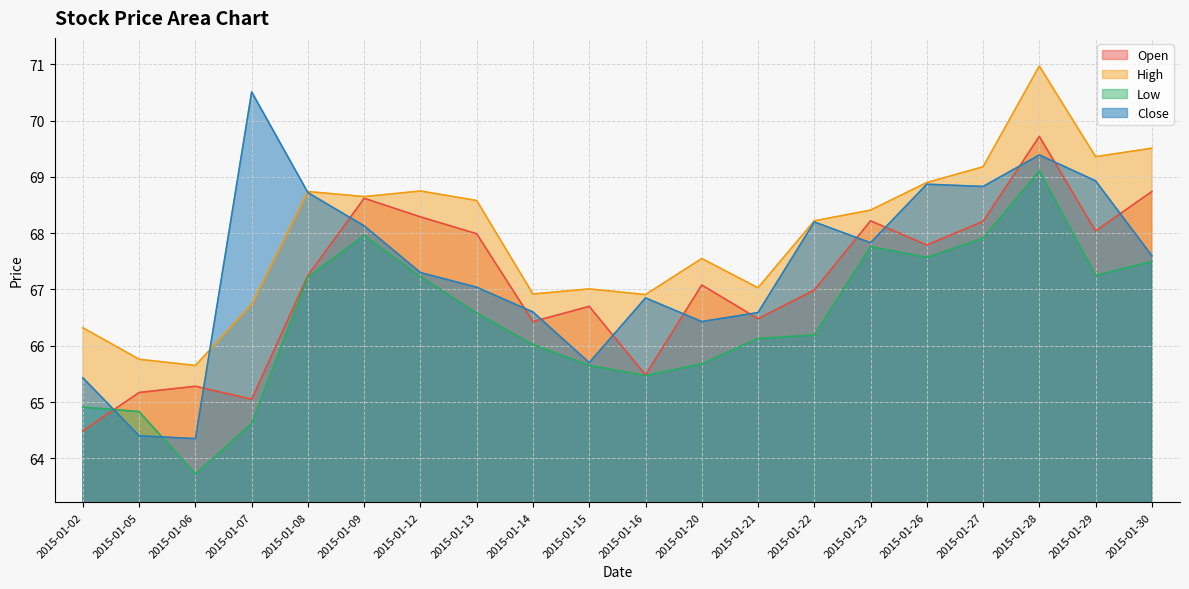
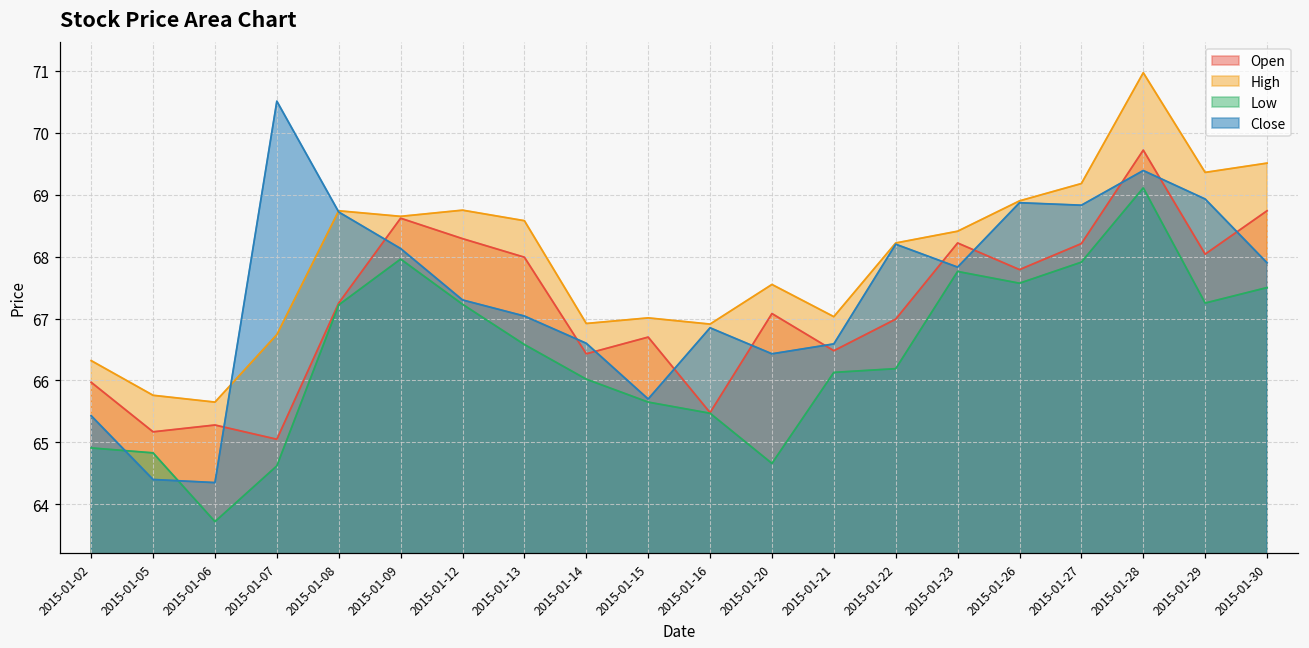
  {
    "Open": {
-     "2015-01-02": 64.5,
+     "2015-01-02": 66.0,
      "2015-01-05": 65.2,
      "2015-01-06": 65.3,
      "2015-01-07": 65.1,
      "2015-01-12": 68.3,
      "2015-01-13": 68.0,
      "2015-01-14": 66.4,
      "2015-01-15": 66.7,
      "2015-01-20": 67.1,
      "2015-01-21": 66.5,
      "2015-01-22": 67.0,
      "2015-01-23": 68.2,
      "2015-01-26": 67.8,
      "2015-01-27": 68.2,
      "2015-01-28": 69.7,
      "2015-01-29": 68.0,
      "2015-01-30": 68.7
    },
    "High": {
      "2015-01-02": 66.3,
      "2015-01-05": 65.8,
      "2015-01-06": 65.7,
      "2015-01-07": 66.7,
      "2015-01-12": 68.8,
      "2015-01-13": 68.6,
      "2015-01-14": 66.9,
      "2015-01-15": 67.0,
      "2015-01-16": 66.9,
      "2015-01-20": 67.6,
      "2015-01-21": 67.0,
      "2015-01-23": 68.4,
      "2015-01-27": 69.2,
      "2015-01-28": 71.0,
      "2015-01-29": 69.4,
      "2015-01-30": 69.5
    },
    "Low": {
      "2015-01-02": 64.9,
      "2015-01-05": 64.8,
      "2015-01-06": 63.7,
      "2015-01-07": 64.6,
      "2015-01-09": 68.0,
      "2015-01-12": 67.2,
      "2015-01-13": 66.6,
      "2015-01-14": 66.0,
      "2015-01-15": 65.7,
-     "2015-01-20": 65.7,
+     "2015-01-20": 64.7,
      "2015-01-21": 66.1,
      "2015-01-22": 66.2,
      "2015-01-23": 67.8,
      "2015-01-26": 67.6,
      "2015-01-27": 67.9,
      "2015-01-28": 69.1,
      "2015-01-29": 67.3,
      "2015-01-30": 67.5
    },
    "Close": {
      "2015-01-02": 65.4,
      "2015-01-05": 64.4,
      "2015-01-06": 64.4,
      "2015-01-07": 70.5,
      "2015-01-09": 68.1,
      "2015-01-12": 67.3,
      "2015-01-13": 67.0,
      "2015-01-14": 66.6,
      "2015-01-15": 65.7,
      "2015-01-16": 66.9,
      "2015-01-20": 66.4,
      "2015-01-21": 66.6,
      "2015-01-23": 67.8,
      "2015-01-27": 68.8,
      "2015-01-28": 69.4,
      "2015-01-29": 68.9,
-     "2015-01-30": 67.6
+     "2015-01-30": 67.9
    }
  }
